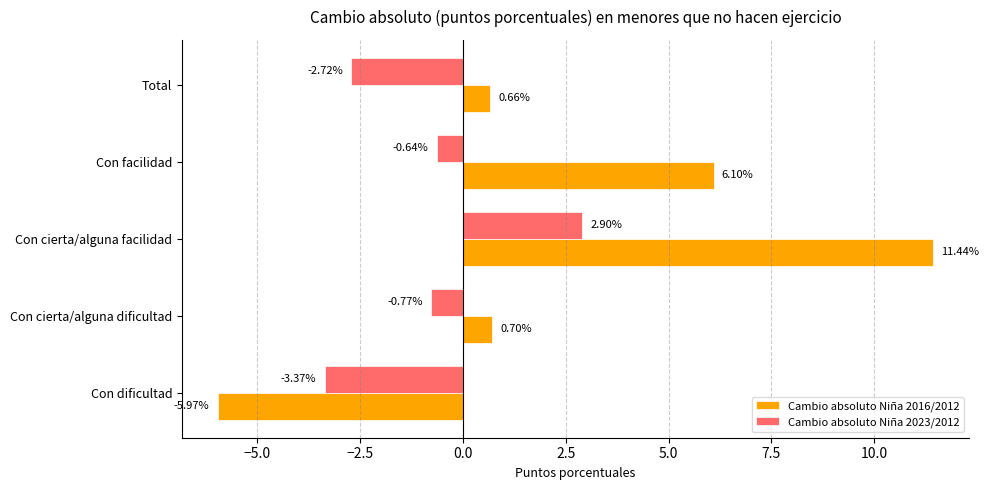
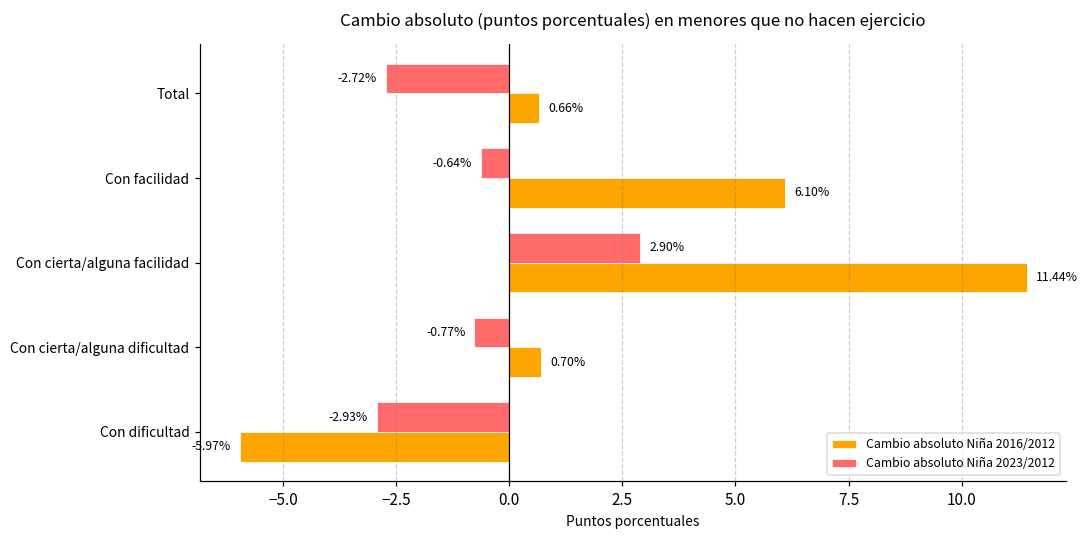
  {
    "Cambio absoluto Niña 2016/2012": {
      "Total": "0.66%",
      "Con facilidad": "6.10%",
      "Con cierta/alguna facilidad": "11.44%",
      "Con cierta/alguna dificultad": "0.70%",
      "Con dificultad": "-5.97%"
    },
    "Cambio absoluto Niña 2023/2012": {
      "Total": "-2.72%",
      "Con facilidad": "-0.64%",
      "Con cierta/alguna facilidad": "2.90%",
      "Con cierta/alguna dificultad": "-0.77%",
-     "Con dificultad": "-3.37%"
+     "Con dificultad": "-2.93%"
    }
  }
